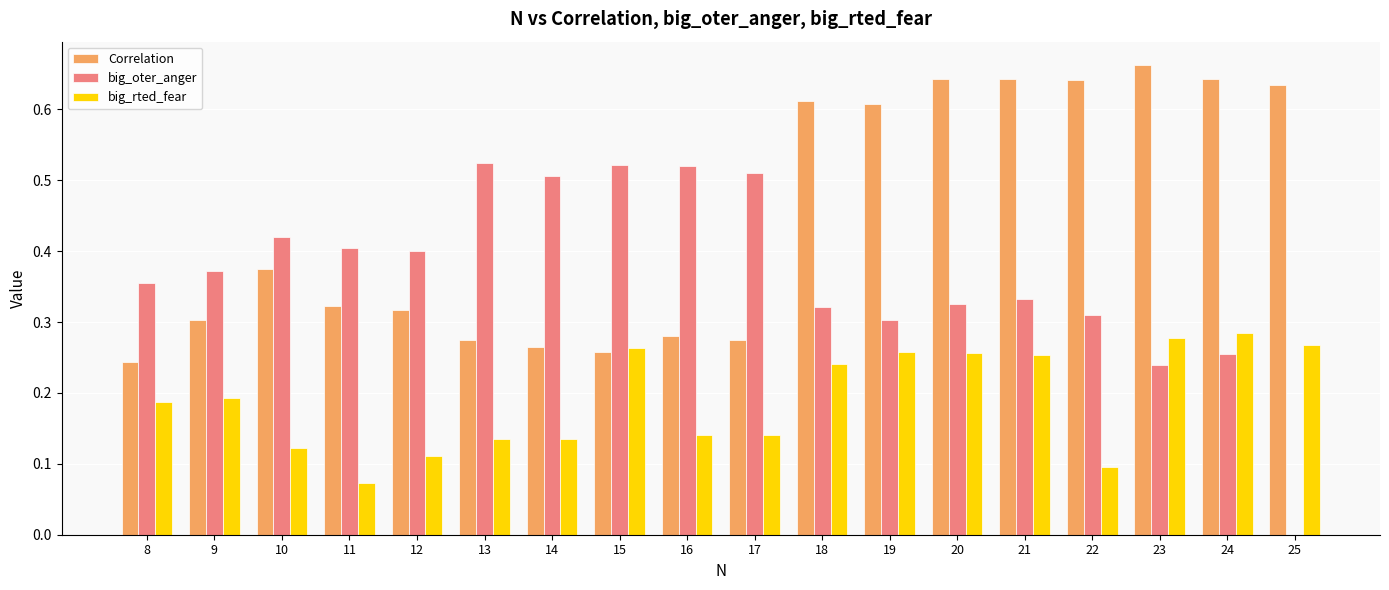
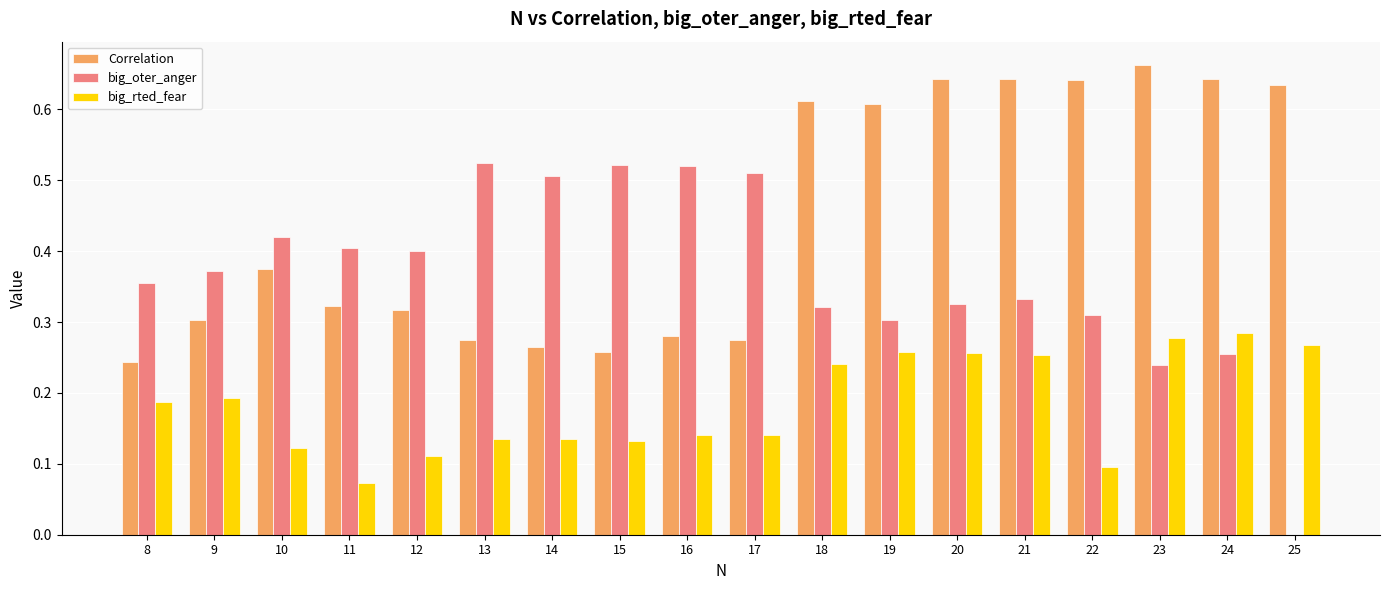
  {
    "big_rted_fear": {
      "8": 0.19,
      "9": 0.19,
      "10": 0.12,
      "11": 0.07,
      "12": 0.11,
      "13": 0.14,
      "14": 0.14,
-     "15": 0.26,
+     "15": 0.13,
      "16": 0.14,
      "17": 0.14,
      "18": 0.24,
      "19": 0.26,
      "20": 0.26,
      "21": 0.25,
      "22": 0.10,
      "23": 0.28,
      "24": 0.28,
      "25": 0.27
    }
  }
